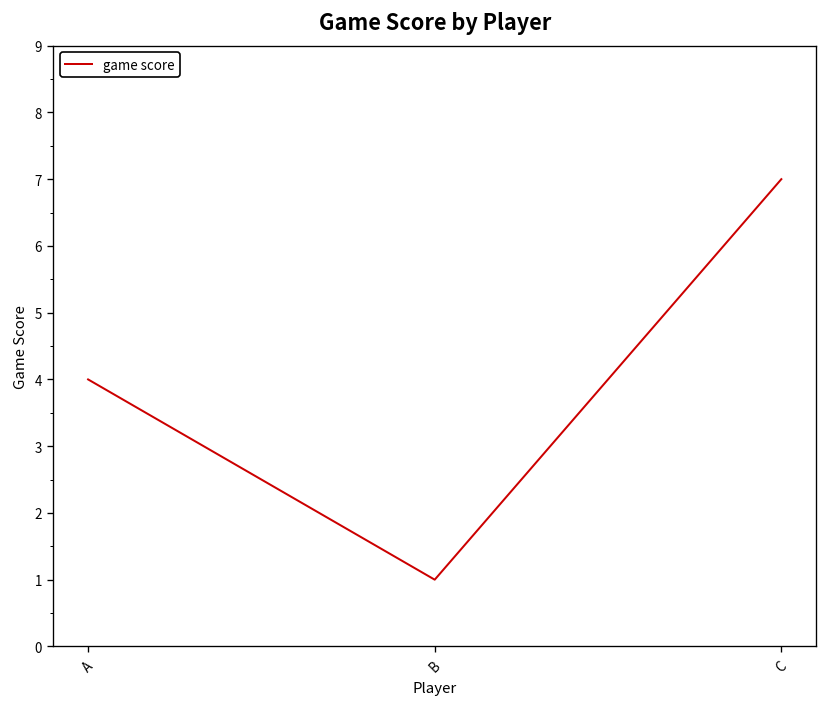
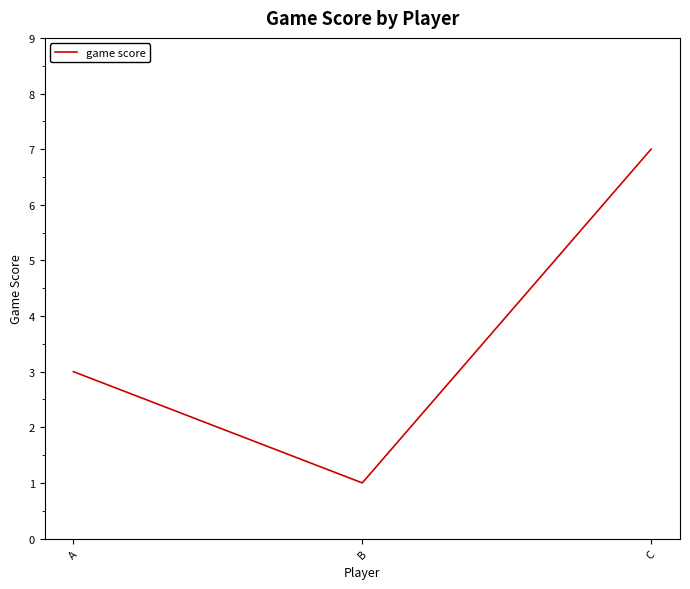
  {
-   "A": 4,
+   "A": 3,
    "B": 1,
    "C": 7
  }
